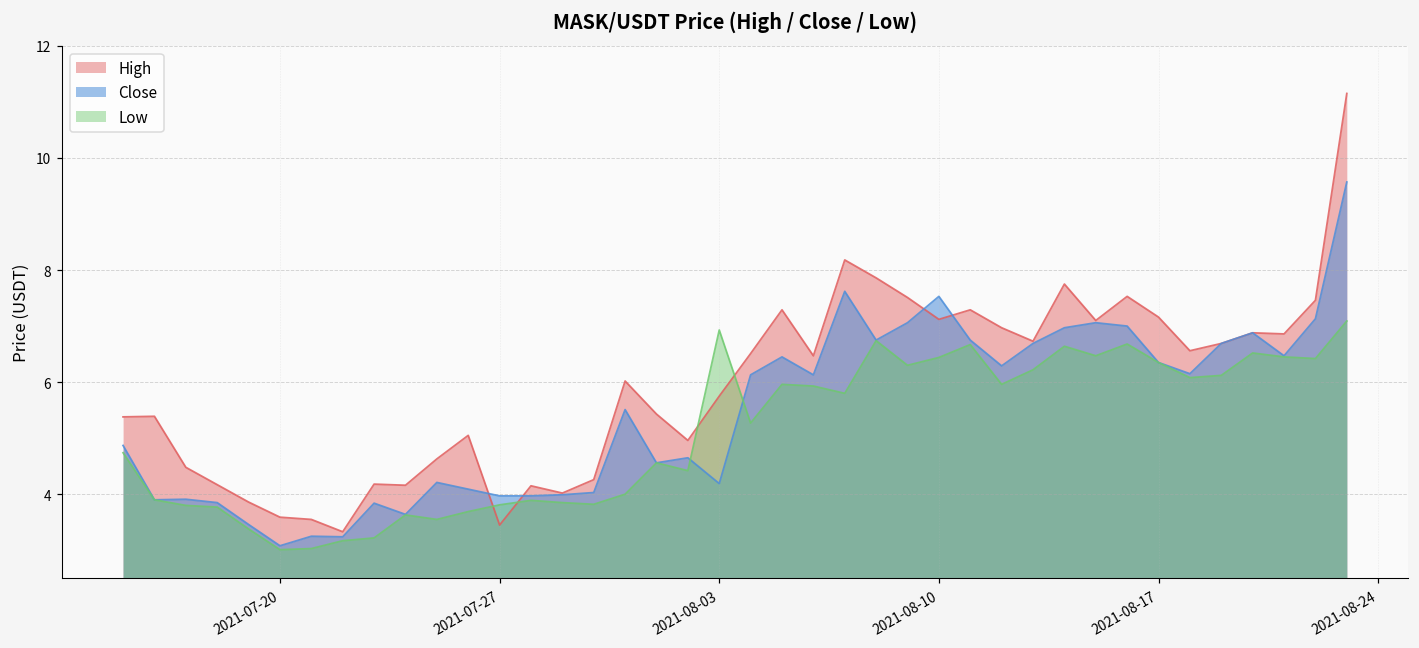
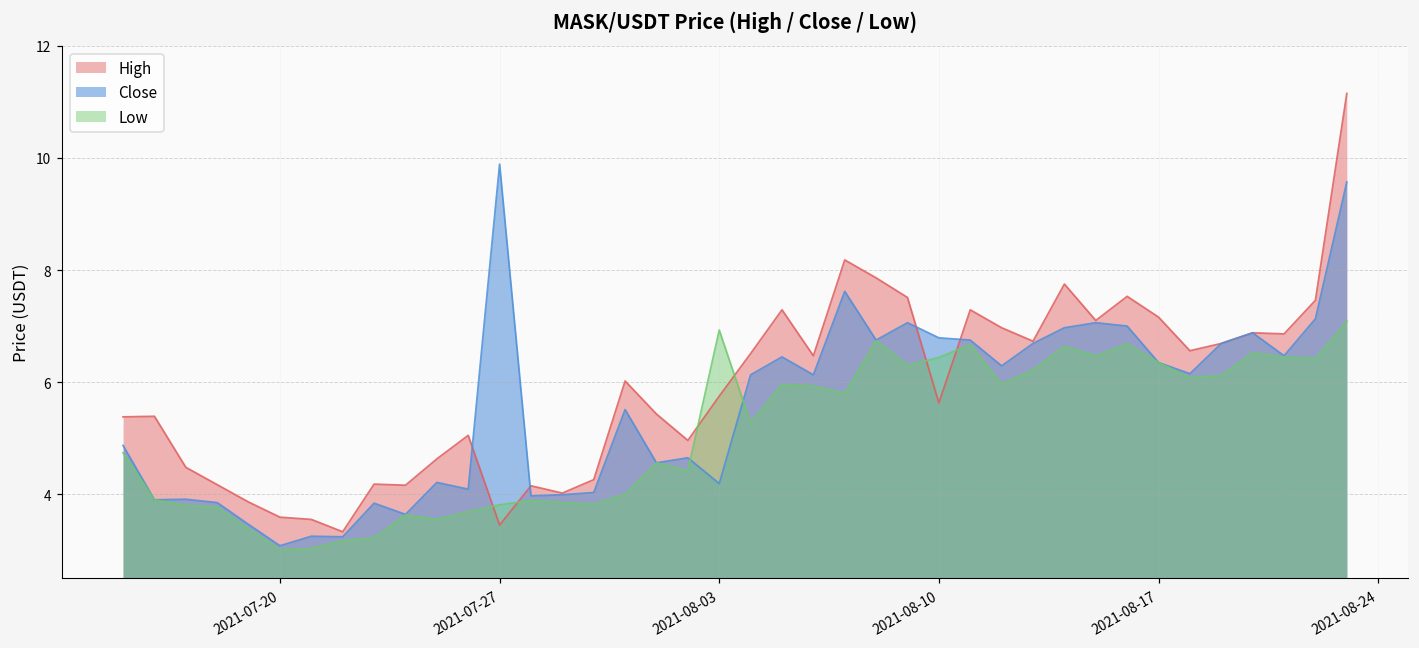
  {
    "High": {
      "2021-07-20": 3.6,
      "2021-07-27": 3.5,
      "2021-08-03": 5.8,
-     "2021-08-10": 7.1,
+     "2021-08-10": 5.6,
      "2021-08-17": 7.2
    },
    "Close": {
      "2021-07-20": 3.1,
-     "2021-07-27": 4.0,
+     "2021-07-27": 9.9,
      "2021-08-03": 4.2,
-     "2021-08-10": 7.5
+     "2021-08-10": 6.8
    },
    "Low": {
      "2021-07-20": 3.0,
      "2021-07-27": 3.8,
      "2021-08-03": 6.9,
      "2021-08-10": 6.4
    }
  }
